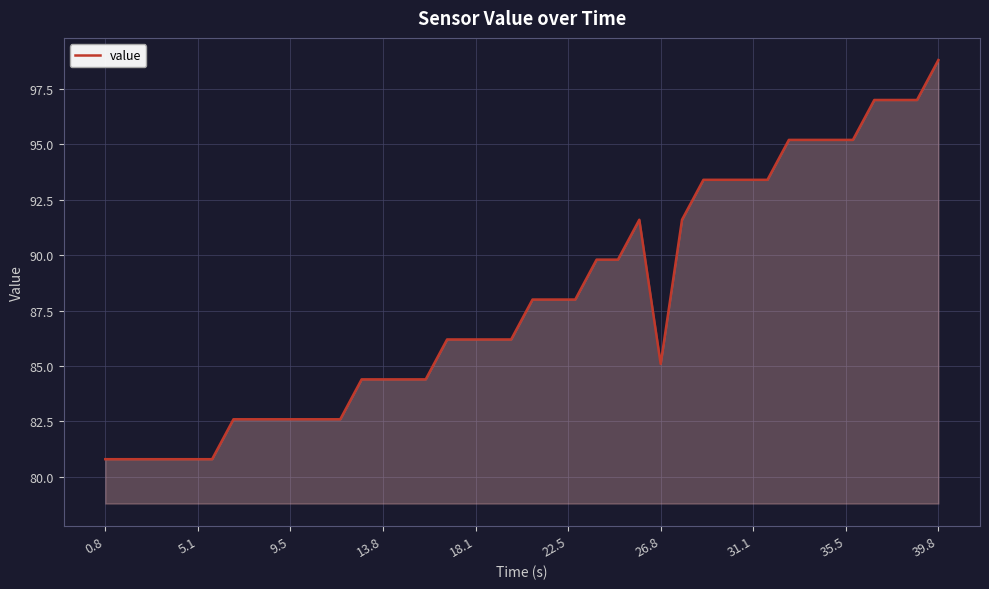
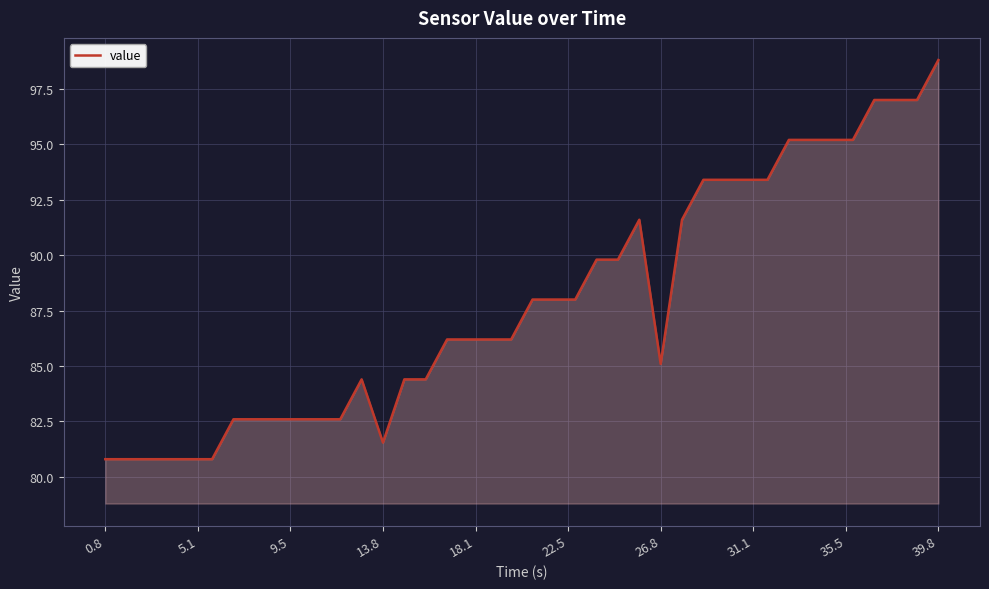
  {
    "0.8": 80.8,
-   "13.8": 84.4,
+   "13.8": 81.5,
    "26.8": 85.1,
    "39.8": 98.8
  }
